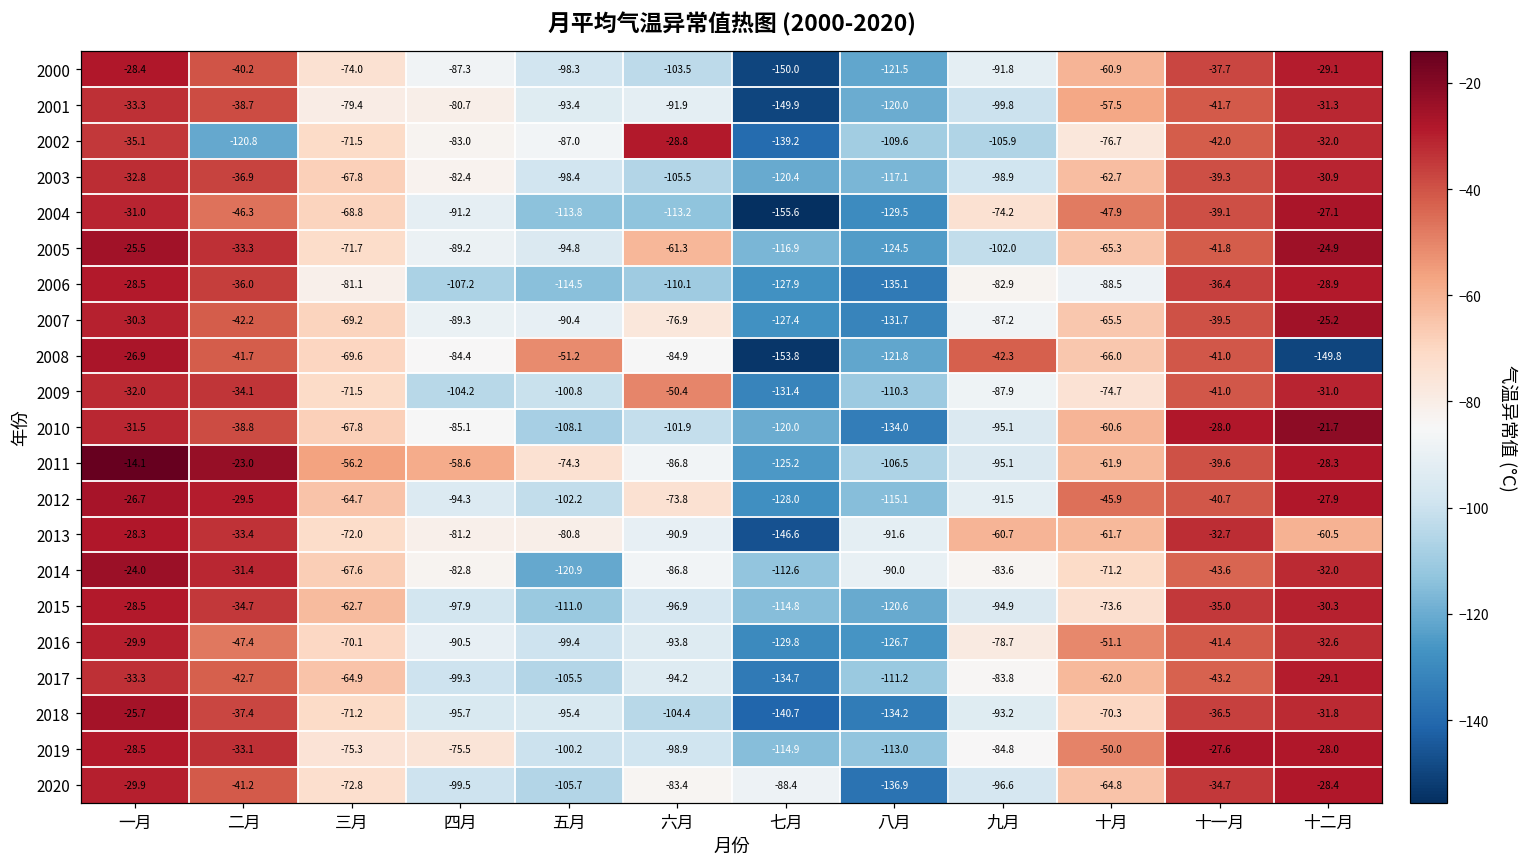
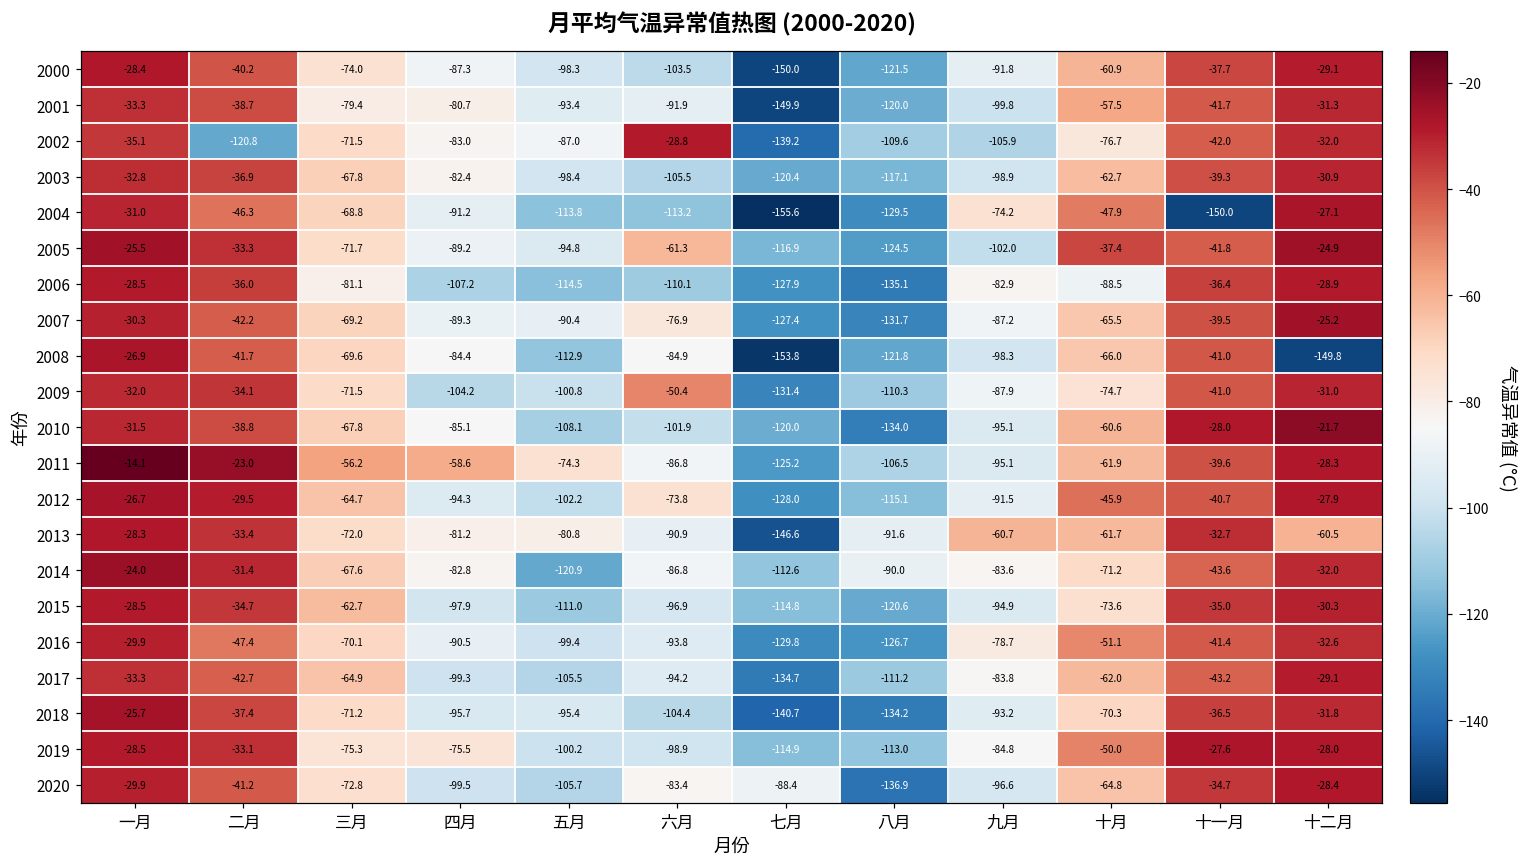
  {
    "2004": {
      "一月": -31.0,
      "二月": -46.3,
      "三月": -68.8,
      "四月": -91.2,
      "五月": -113.8,
      "六月": -113.2,
      "七月": -155.6,
      "八月": -129.5,
      "九月": -74.2,
      "十月": -47.9,
-     "十一月": -39.1,
+     "十一月": -150.0,
      "十二月": -27.1
    },
    "2005": {
      "一月": -25.5,
      "二月": -33.3,
      "三月": -71.7,
      "四月": -89.2,
      "五月": -94.8,
      "六月": -61.3,
      "七月": -116.9,
      "八月": -124.5,
      "九月": -102.0,
-     "十月": -65.3,
+     "十月": -37.4,
      "十一月": -41.8,
      "十二月": -24.9
    },
    "2008": {
      "一月": -26.9,
      "二月": -41.7,
      "三月": -69.6,
      "四月": -84.4,
-     "五月": -51.2,
+     "五月": -112.9,
      "六月": -84.9,
      "七月": -153.8,
      "八月": -121.8,
-     "九月": -42.3,
+     "九月": -98.3,
      "十月": -66.0,
      "十一月": -41.0,
      "十二月": -149.8
    }
  }
